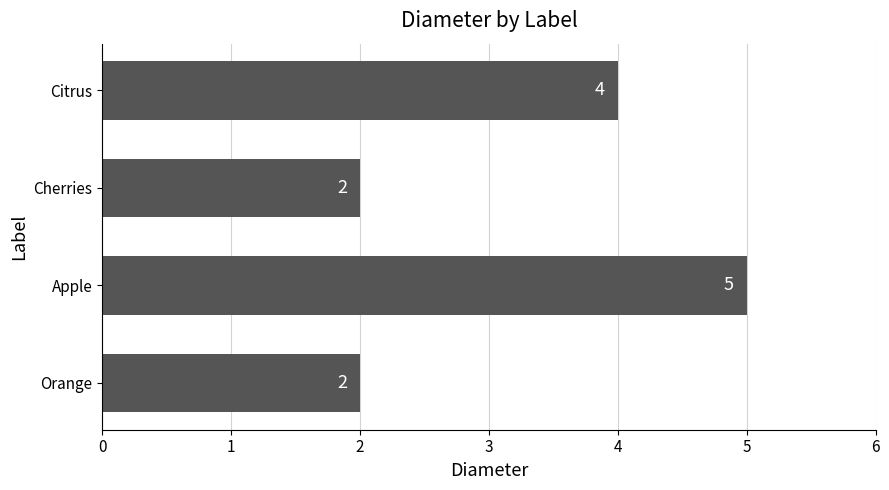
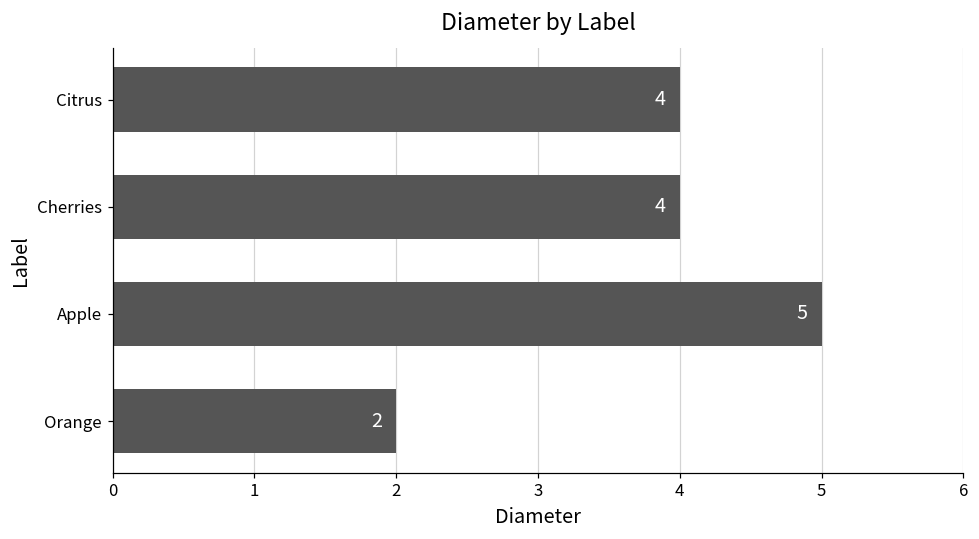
  {
    "Citrus": 4,
-   "Cherries": 2,
+   "Cherries": 4,
    "Apple": 5,
    "Orange": 2
  }
